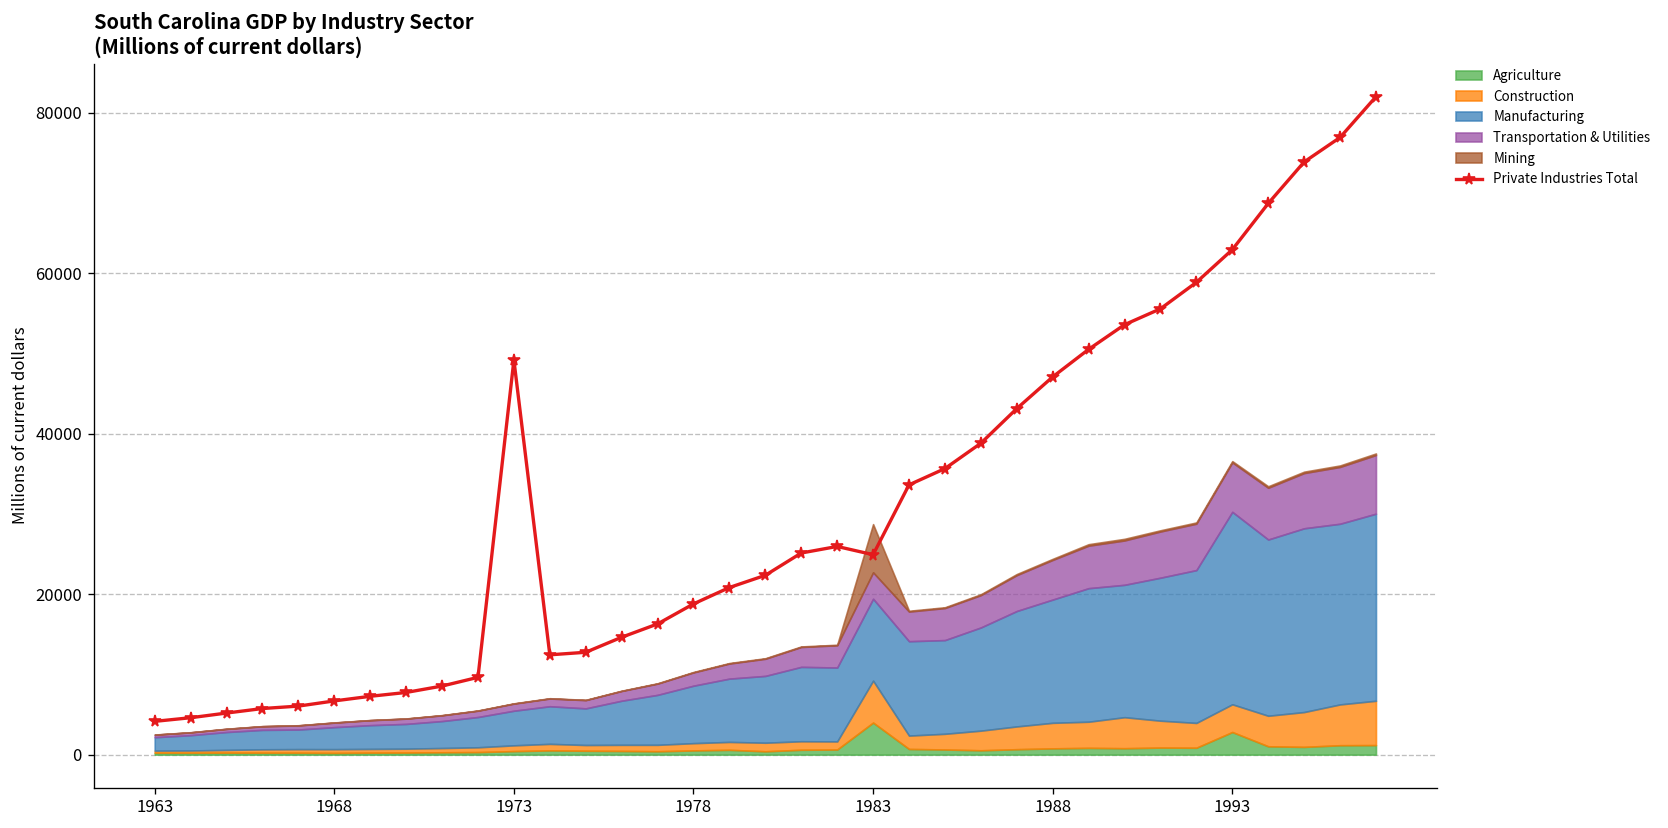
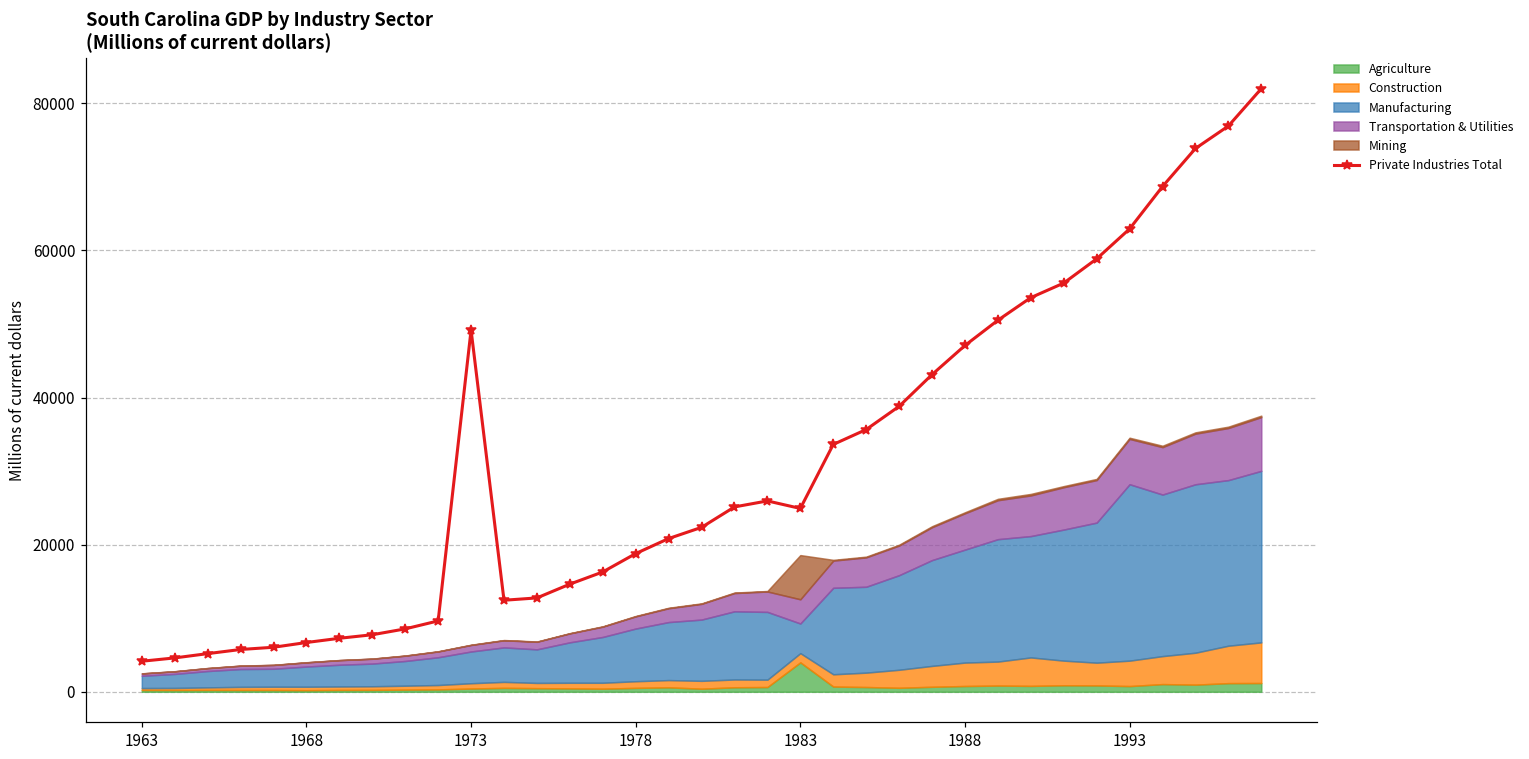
  {
    "Private Industries Total": {
      "1963": 4000,
      "1968": 7000,
      "1973": 49000,
      "1978": 19000,
      "1983": 25000,
      "1988": 47000,
      "1993": 63000
    },
    "Agriculture": {
      "1973": 0,
      "1978": 1000,
      "1983": 4000,
      "1988": 1000,
-     "1993": 3000
+     "1993": 1000
    },
    "Construction": {
      "1968": 0,
      "1973": 1000,
      "1978": 1000,
-     "1983": 5000,
+     "1983": 1000,
      "1988": 3000,
      "1993": 3000
    },
    "Manufacturing": {
      "1968": 3000,
      "1973": 4000,
      "1978": 7000,
-     "1983": 10000,
+     "1983": 4000,
      "1988": 15000,
      "1993": 24000
    },
    "Transportation & Utilities": {
      "1983": 3000
    },
    "Mining": {
      "1983": 6000
    }
  }
